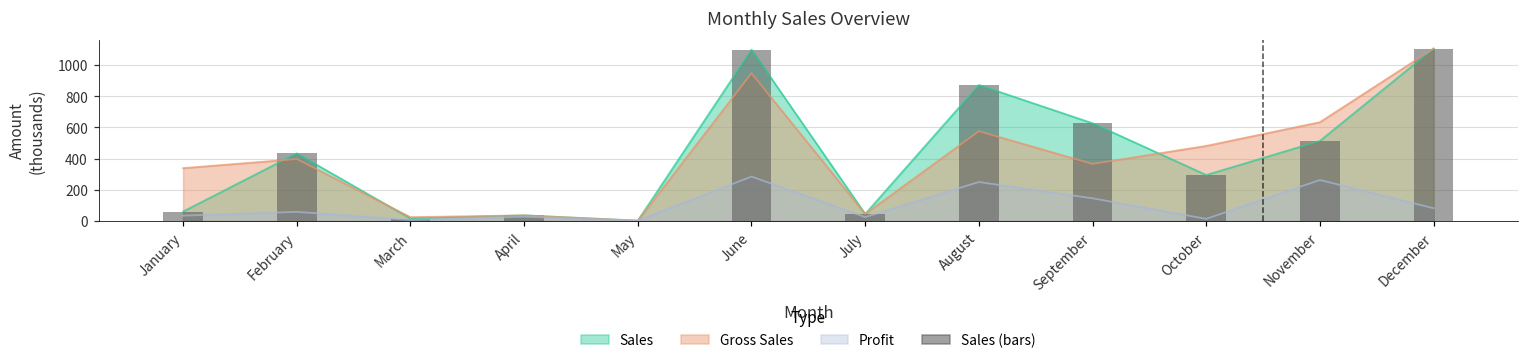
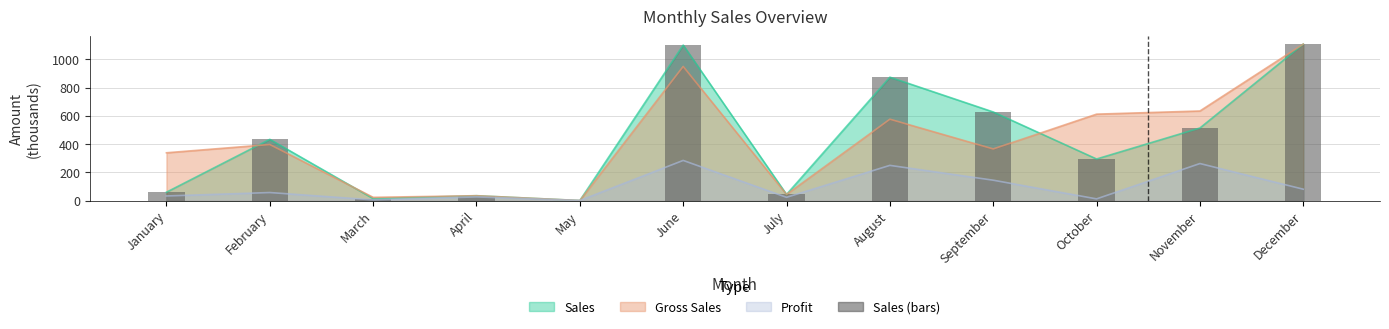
  {
    "Sales": {
      "January": 60,
      "February": 430,
      "April": 30,
      "May": 0,
      "June": 1100,
      "July": 40,
      "August": 870,
      "September": 630,
      "October": 290,
      "November": 510,
      "December": 1110
    },
    "Gross Sales": {
      "January": 340,
      "February": 400,
      "June": 950,
      "August": 580,
      "September": 370,
-     "October": 480,
+     "October": 610,
      "November": 630
    },
    "Profit": {
      "January": 30,
      "February": 60,
      "June": 280,
      "July": 20,
      "August": 250,
      "September": 140,
      "October": 10,
      "November": 260,
      "December": 80
    }
  }
